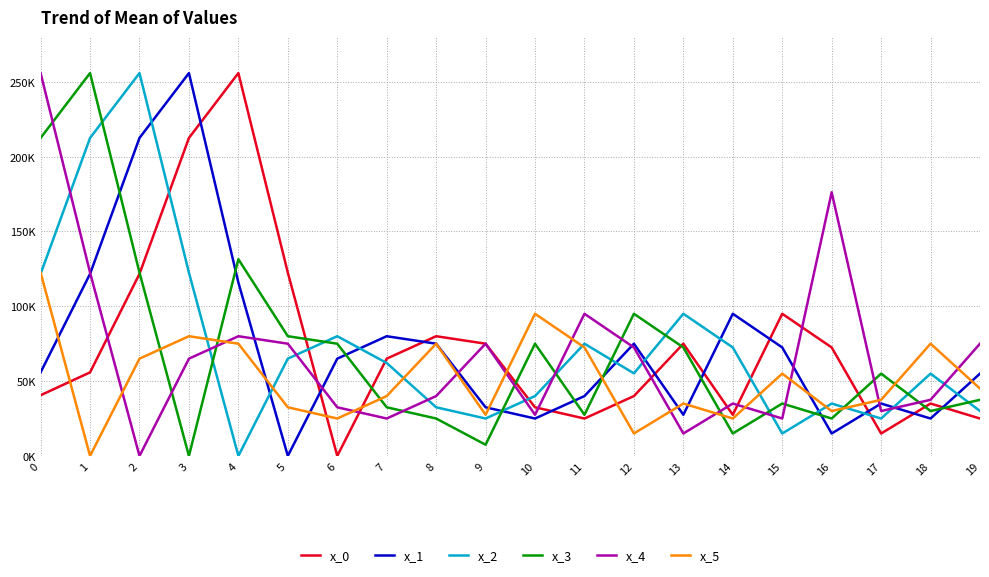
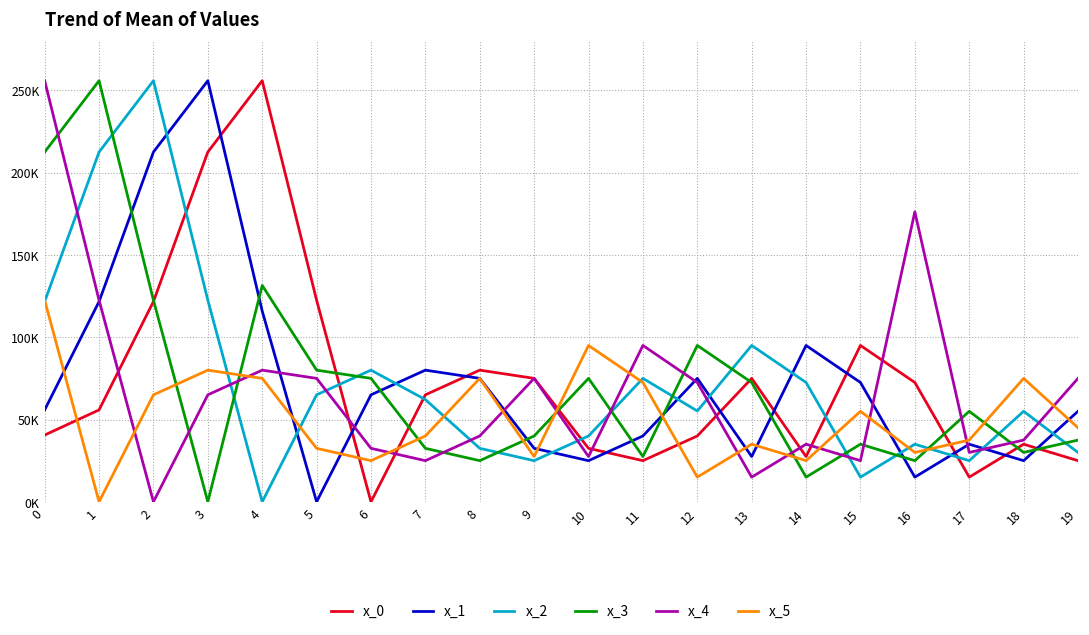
  {
    "x_0": {
      "0": 41000,
      "1": 56000,
      "3": 213000,
      "4": 256000,
      "5": 123000,
      "6": 0,
      "7": 65000,
      "8": 80000,
      "10": 33000,
      "11": 25000,
      "12": 40000,
      "13": 75000,
      "14": 28000,
      "15": 95000,
      "16": 73000,
      "17": 15000,
      "18": 35000,
      "19": 25000
    },
    "x_1": {
      "0": 56000,
      "2": 213000,
      "3": 256000,
      "4": 116000,
      "5": 0,
      "6": 65000,
      "7": 80000,
      "9": 33000,
      "10": 25000,
      "11": 40000,
      "12": 75000,
      "13": 28000,
      "14": 95000,
      "15": 73000,
      "16": 15000,
      "17": 35000,
      "18": 25000,
      "19": 55000
    },
    "x_2": {
      "1": 213000,
      "2": 256000,
      "3": 123000,
      "4": 0,
      "5": 65000,
      "6": 80000,
      "7": 62000,
      "8": 33000,
      "9": 25000,
      "10": 40000,
      "11": 75000,
      "12": 55000,
      "13": 95000,
      "14": 73000,
      "15": 15000,
      "16": 35000,
      "17": 25000,
      "18": 55000,
      "19": 30000
    },
    "x_3": {
      "0": 213000,
      "1": 256000,
      "3": 0,
      "4": 131000,
      "5": 80000,
      "6": 75000,
      "7": 33000,
      "8": 25000,
-     "9": 7000,
+     "9": 40000,
      "10": 75000,
      "11": 28000,
      "12": 95000,
      "13": 73000,
      "14": 15000,
      "15": 35000,
      "16": 25000,
      "17": 55000,
      "18": 30000,
      "19": 38000
    },
    "x_4": {
      "0": 256000,
      "2": 0,
      "3": 65000,
      "4": 80000,
      "5": 75000,
      "6": 33000,
      "7": 25000,
      "8": 40000,
      "10": 28000,
      "11": 95000,
      "12": 73000,
      "13": 15000,
      "14": 35000,
      "15": 25000,
      "16": 176000,
      "17": 30000,
      "18": 38000,
      "19": 75000
    },
    "x_5": {
      "1": 0,
      "2": 65000,
      "3": 80000,
      "4": 75000,
      "5": 33000,
      "6": 25000,
      "7": 40000,
      "9": 28000,
      "10": 95000,
      "11": 73000,
      "12": 15000,
      "13": 35000,
      "14": 25000,
      "15": 55000,
      "16": 30000,
      "17": 38000,
      "18": 75000,
      "19": 45000
    }
  }
